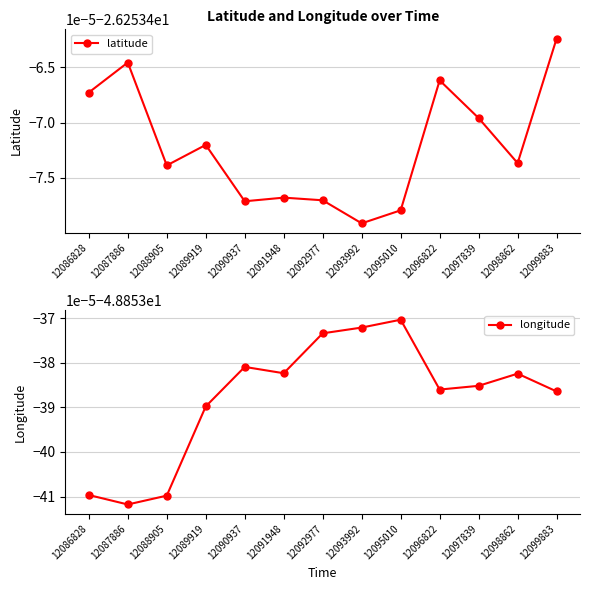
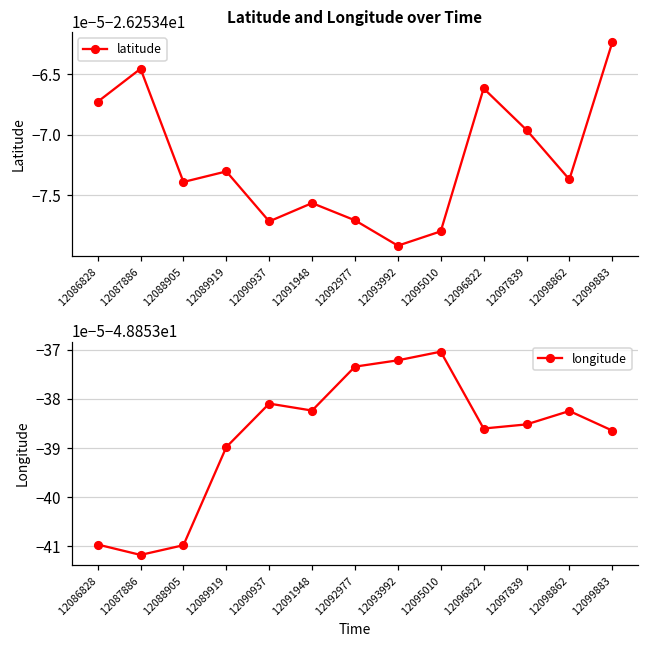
  {
    "Latitude and Longitude over Time": {
      "12086828": -26.2534673,
      "12087886": -26.2534646,
      "12088905": -26.2534739,
-     "12089919": -26.2534720,
+     "12089919": -26.2534730,
      "12090937": -26.2534771,
-     "12091948": -26.2534768,
+     "12091948": -26.2534756,
      "12092977": -26.2534771,
      "12093992": -26.2534791,
      "12095010": -26.2534780,
      "12096822": -26.2534662,
      "12097839": -26.2534696,
      "12098862": -26.2534737,
      "12099883": -26.2534624
    }
  }
